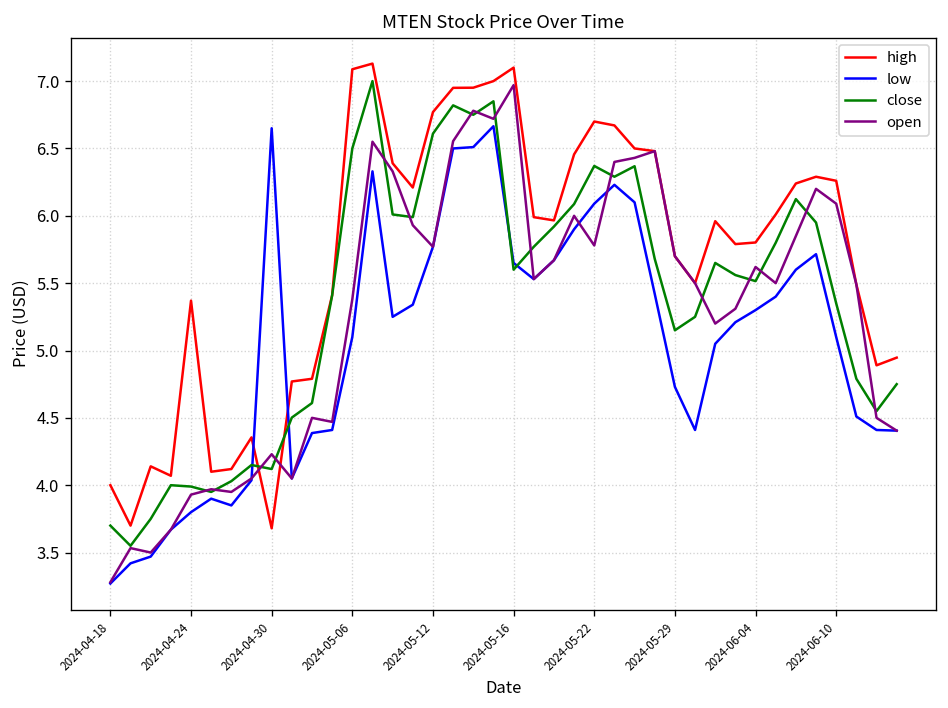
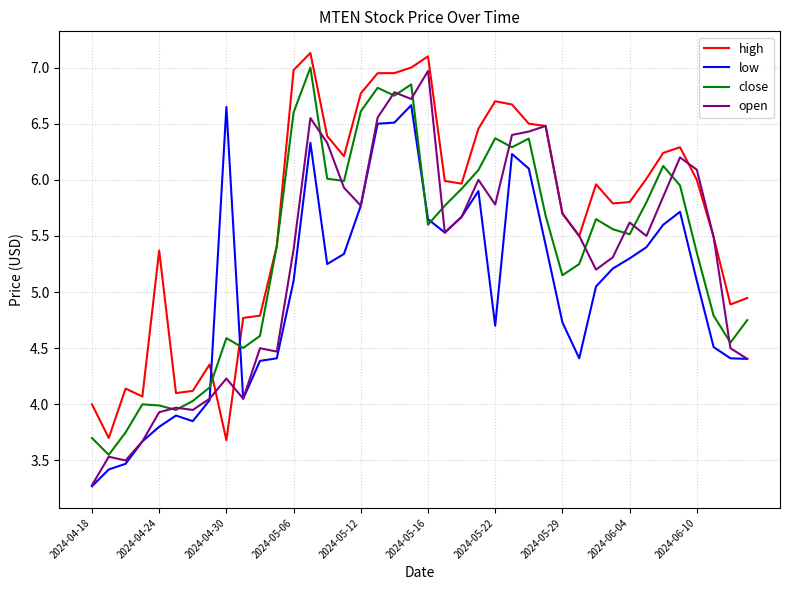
  {
    "high": {
      "2024-04-18": 4.00,
      "2024-04-24": 5.37,
      "2024-04-30": 3.68,
-     "2024-05-06": 7.09,
+     "2024-05-06": 6.98,
      "2024-05-12": 6.77,
      "2024-05-16": 7.10,
      "2024-05-22": 6.70,
      "2024-06-04": 5.80,
-     "2024-06-10": 6.26
+     "2024-06-10": 6.00
    },
    "low": {
      "2024-04-24": 3.80,
      "2024-04-30": 6.65,
      "2024-05-06": 5.10,
      "2024-05-16": 5.65,
-     "2024-05-22": 6.09,
+     "2024-05-22": 4.70,
      "2024-05-29": 4.73,
      "2024-06-04": 5.30,
      "2024-06-10": 5.10
    },
    "close": {
      "2024-04-18": 3.70,
      "2024-04-24": 3.99,
-     "2024-04-30": 4.12,
-     "2024-05-06": 6.5,
+     "2024-04-30": 4.59,
+     "2024-05-06": 6.6,
      "2024-05-12": 6.61,
      "2024-05-16": 5.60,
      "2024-05-22": 6.37,
      "2024-05-29": 5.15,
      "2024-06-04": 5.52,
      "2024-06-10": 5.35
    },
    "open": {
      "2024-04-24": 3.93,
      "2024-04-30": 4.23,
      "2024-05-06": 5.38,
      "2024-05-16": 6.97,
      "2024-05-22": 5.78,
      "2024-06-04": 5.62,
      "2024-06-10": 6.09
    }
  }
